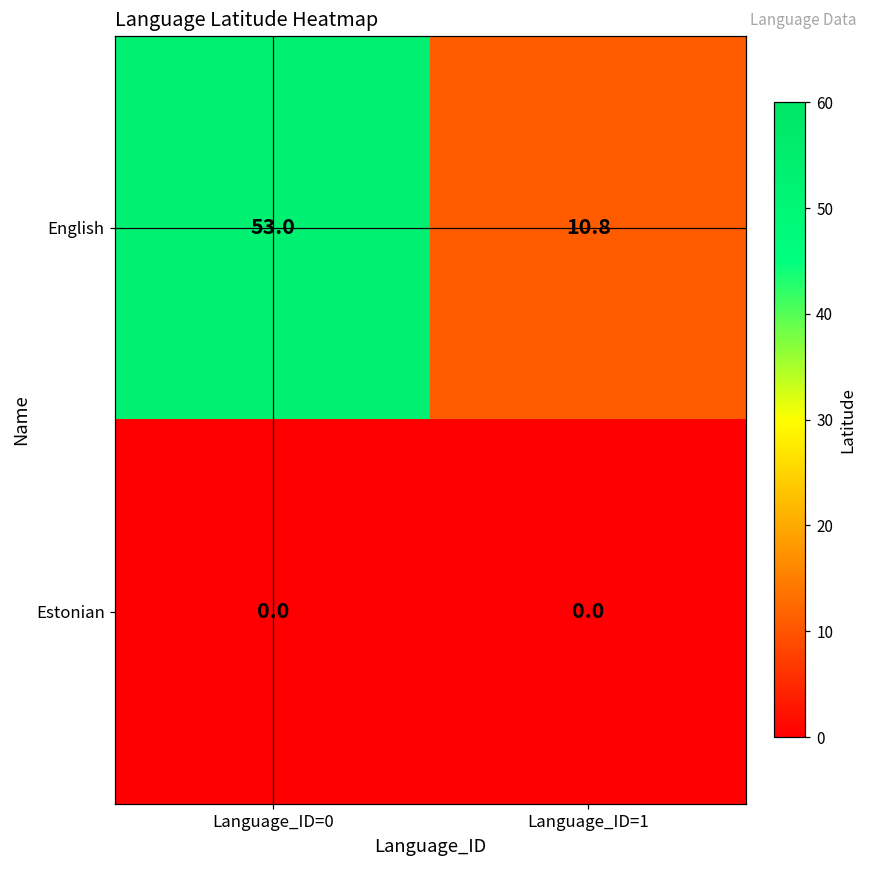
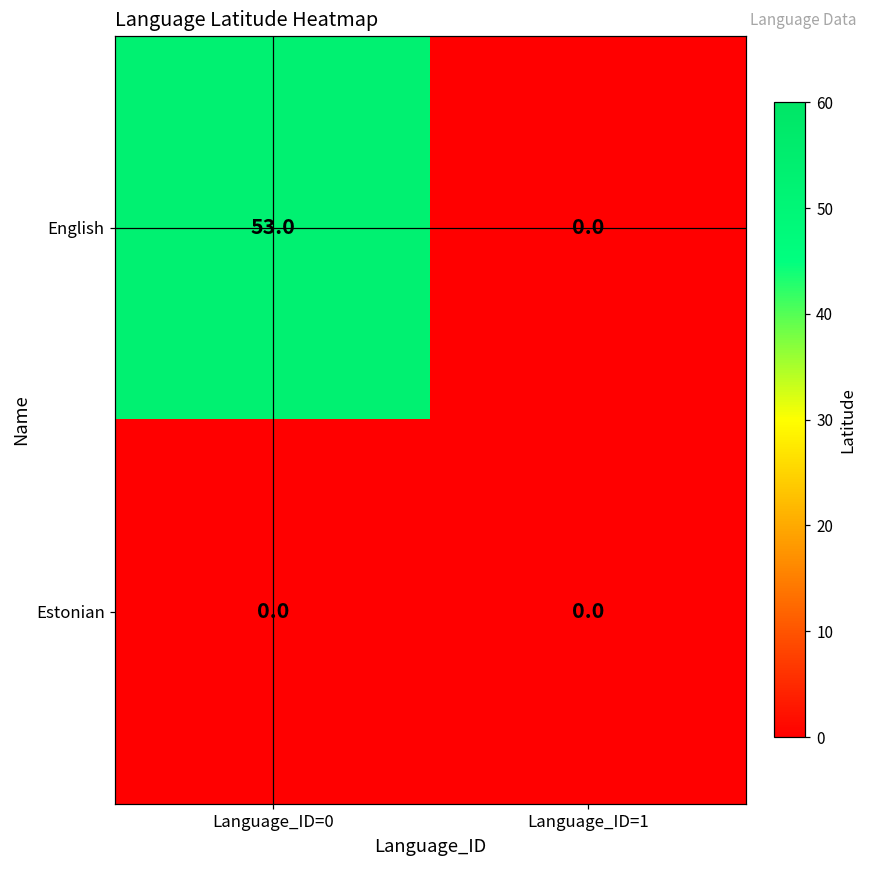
  {
    "English": {
      "Language_ID=0": 53.0,
-     "Language_ID=1": 10.8
+     "Language_ID=1": 0.0
    },
    "Estonian": {
      "Language_ID=0": 0.0,
      "Language_ID=1": 0.0
    }
  }
